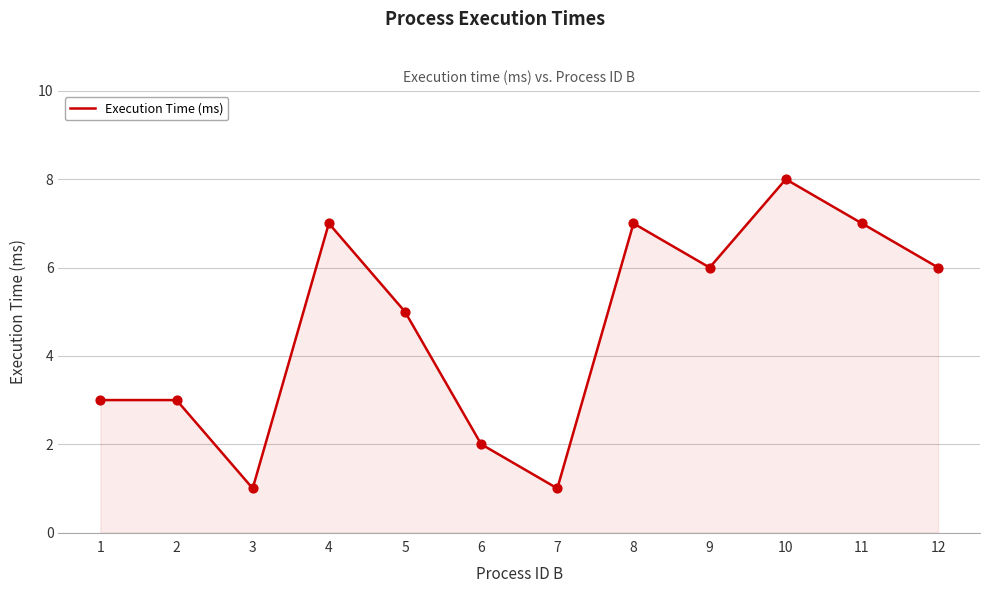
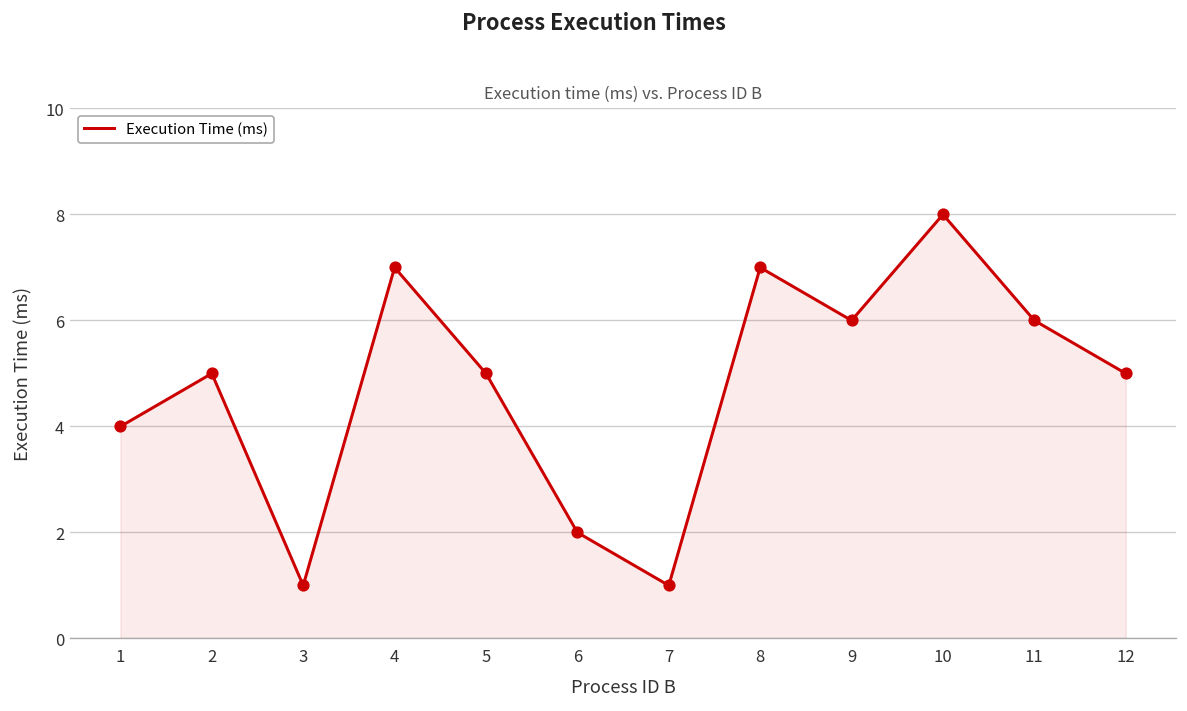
  {
-   "1": 3,
-   "2": 3,
+   "1": 4,
+   "2": 5,
    "3": 1,
    "4": 7,
    "5": 5,
    "6": 2,
    "7": 1,
    "8": 7,
    "9": 6,
    "10": 8,
-   "11": 7,
-   "12": 6
+   "11": 6,
+   "12": 5
  }
